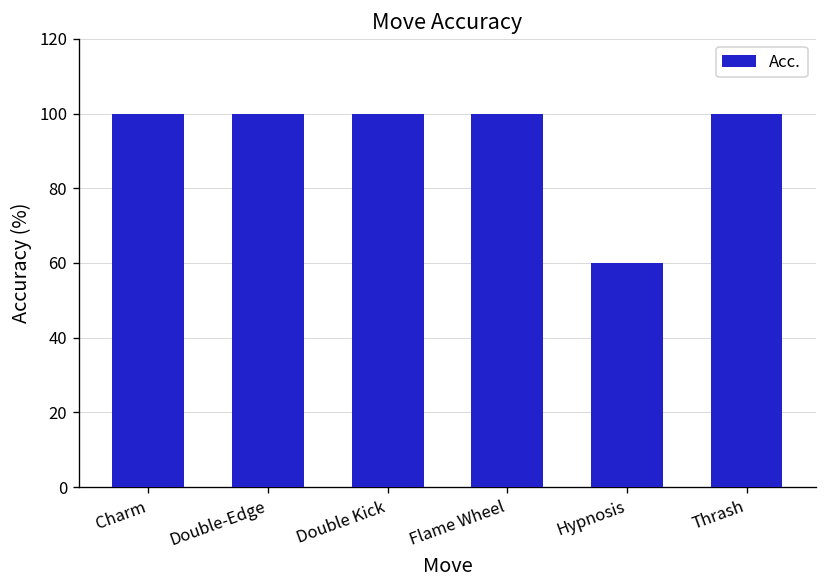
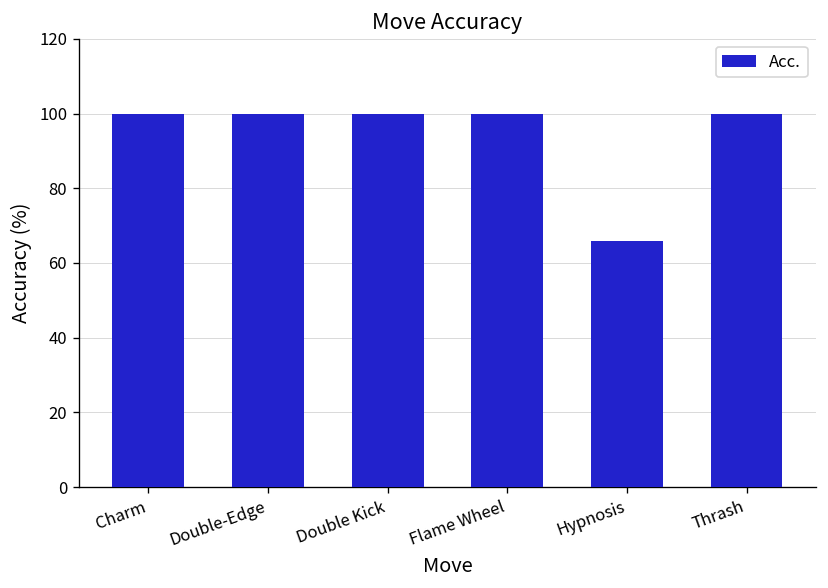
  {
    "Charm": 100,
    "Double-Edge": 100,
    "Double Kick": 100,
    "Flame Wheel": 100,
-   "Hypnosis": 60,
+   "Hypnosis": 66,
    "Thrash": 100
  }
